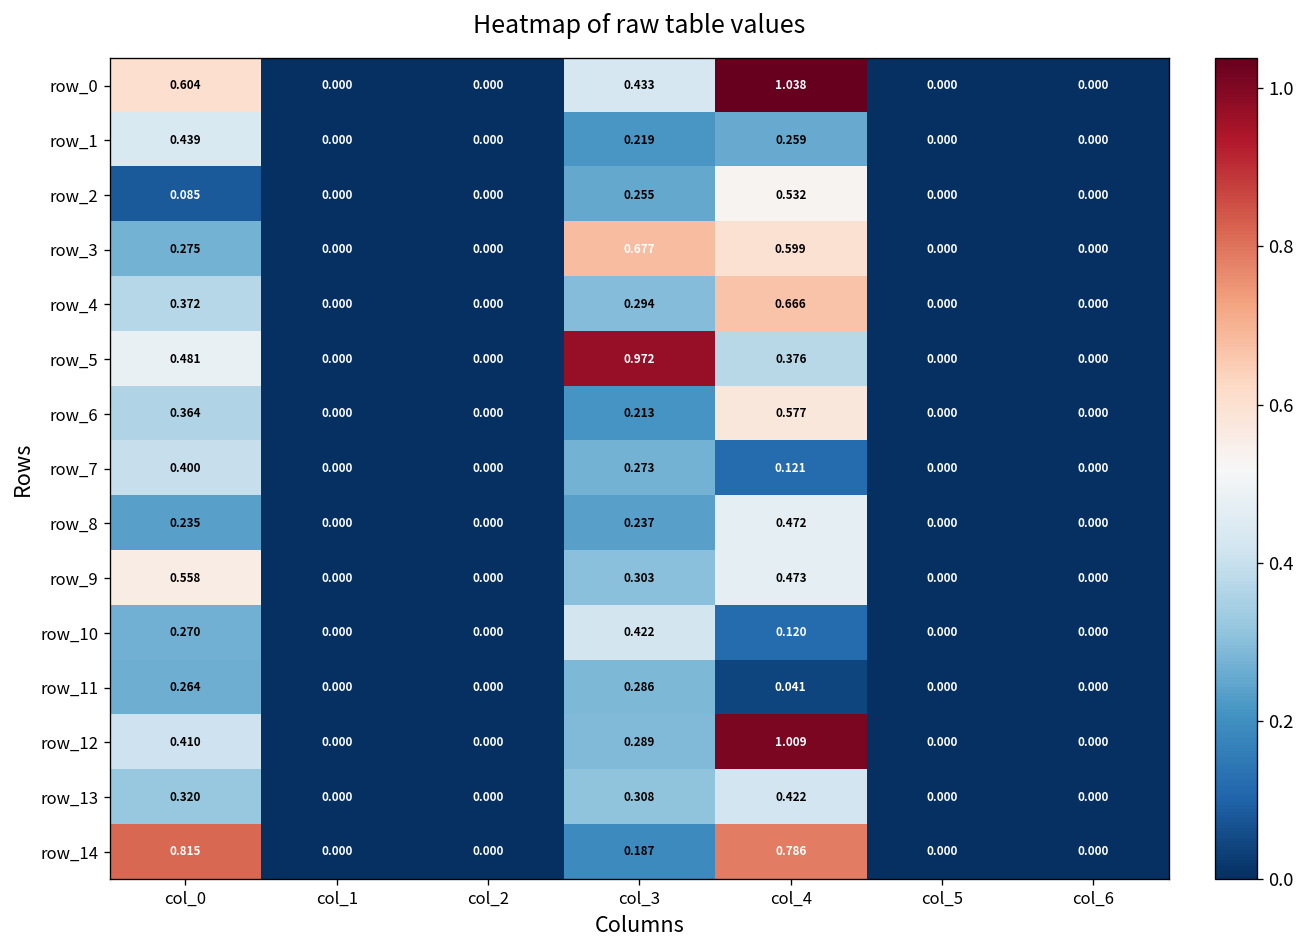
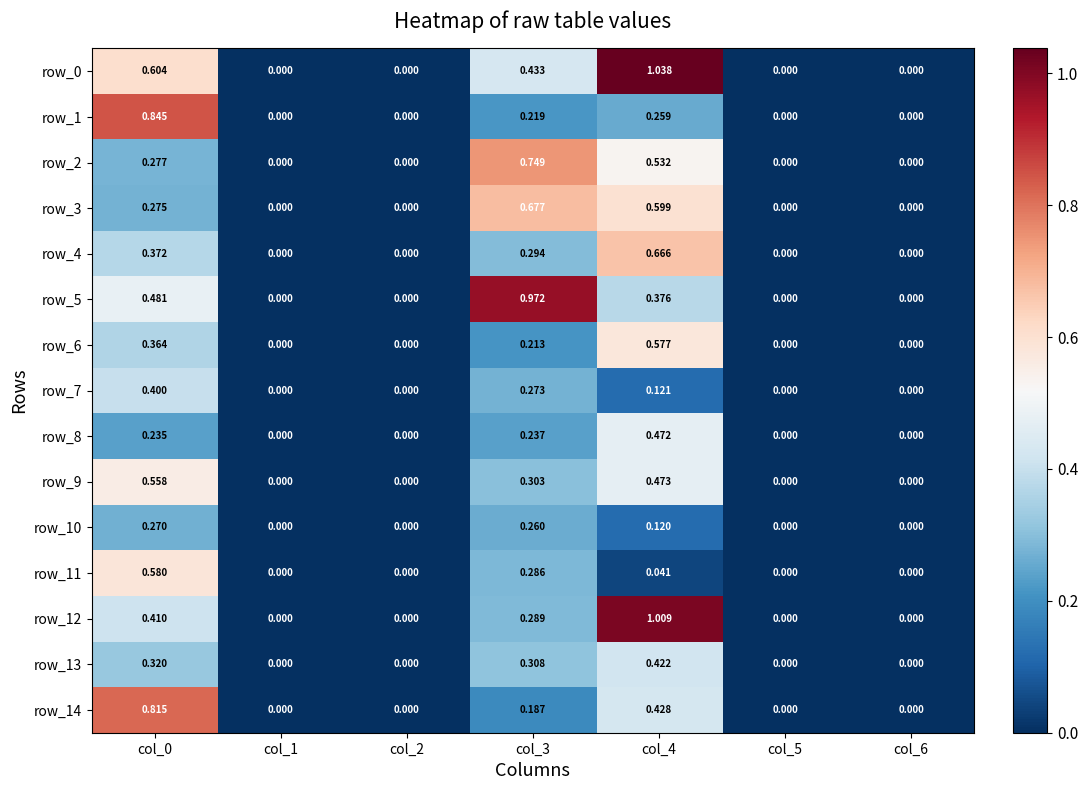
  {
    "row_0": {
      "col_0": 0.604,
      "col_1": 0.000,
      "col_2": 0.000,
      "col_3": 0.433,
      "col_4": 1.038,
      "col_5": 0.000,
      "col_6": 0.000
    },
    "row_1": {
-     "col_0": 0.439,
+     "col_0": 0.845,
      "col_1": 0.000,
      "col_2": 0.000,
      "col_3": 0.219,
      "col_4": 0.259,
      "col_5": 0.000,
      "col_6": 0.000
    },
    "row_2": {
-     "col_0": 0.085,
+     "col_0": 0.277,
      "col_1": 0.000,
      "col_2": 0.000,
-     "col_3": 0.255,
+     "col_3": 0.749,
      "col_4": 0.532,
      "col_5": 0.000,
      "col_6": 0.000
    },
    "row_3": {
      "col_0": 0.275,
      "col_1": 0.000,
      "col_2": 0.000,
      "col_3": 0.677,
      "col_4": 0.599,
      "col_5": 0.000,
      "col_6": 0.000
    },
    "row_4": {
      "col_0": 0.372,
      "col_1": 0.000,
      "col_2": 0.000,
      "col_3": 0.294,
      "col_4": 0.666,
      "col_5": 0.000,
      "col_6": 0.000
    },
    "row_5": {
      "col_0": 0.481,
      "col_1": 0.000,
      "col_2": 0.000,
      "col_3": 0.972,
      "col_4": 0.376,
      "col_5": 0.000,
      "col_6": 0.000
    },
    "row_6": {
      "col_0": 0.364,
      "col_1": 0.000,
      "col_2": 0.000,
      "col_3": 0.213,
      "col_4": 0.577,
      "col_5": 0.000,
      "col_6": 0.000
    },
    "row_7": {
      "col_0": 0.400,
      "col_1": 0.000,
      "col_2": 0.000,
      "col_3": 0.273,
      "col_4": 0.121,
      "col_5": 0.000,
      "col_6": 0.000
    },
    "row_8": {
      "col_0": 0.235,
      "col_1": 0.000,
      "col_2": 0.000,
      "col_3": 0.237,
      "col_4": 0.472,
      "col_5": 0.000,
      "col_6": 0.000
    },
    "row_9": {
      "col_0": 0.558,
      "col_1": 0.000,
      "col_2": 0.000,
      "col_3": 0.303,
      "col_4": 0.473,
      "col_5": 0.000,
      "col_6": 0.000
    },
    "row_10": {
      "col_0": 0.270,
      "col_1": 0.000,
      "col_2": 0.000,
-     "col_3": 0.422,
+     "col_3": 0.260,
      "col_4": 0.120,
      "col_5": 0.000,
      "col_6": 0.000
    },
    "row_11": {
-     "col_0": 0.264,
+     "col_0": 0.580,
      "col_1": 0.000,
      "col_2": 0.000,
      "col_3": 0.286,
      "col_4": 0.041,
      "col_5": 0.000,
      "col_6": 0.000
    },
    "row_12": {
      "col_0": 0.410,
      "col_1": 0.000,
      "col_2": 0.000,
      "col_3": 0.289,
      "col_4": 1.009,
      "col_5": 0.000,
      "col_6": 0.000
    },
    "row_13": {
      "col_0": 0.320,
      "col_1": 0.000,
      "col_2": 0.000,
      "col_3": 0.308,
      "col_4": 0.422,
      "col_5": 0.000,
      "col_6": 0.000
    },
    "row_14": {
      "col_0": 0.815,
      "col_1": 0.000,
      "col_2": 0.000,
      "col_3": 0.187,
-     "col_4": 0.786,
+     "col_4": 0.428,
      "col_5": 0.000,
      "col_6": 0.000
    }
  }
